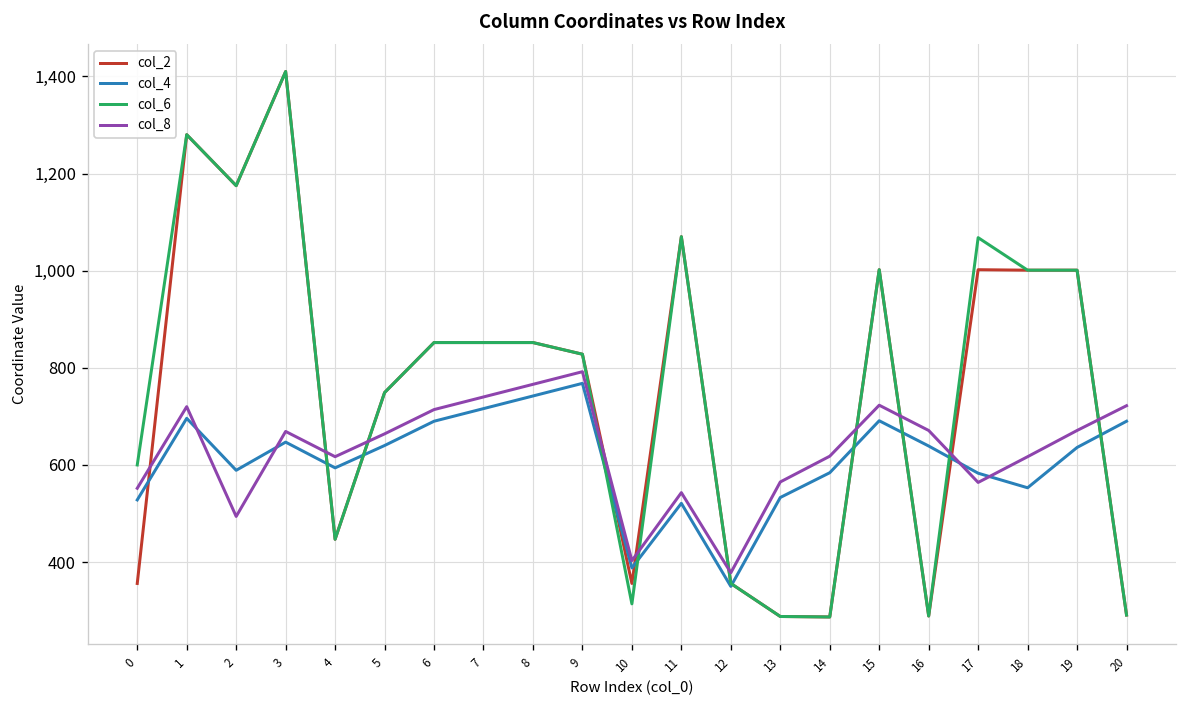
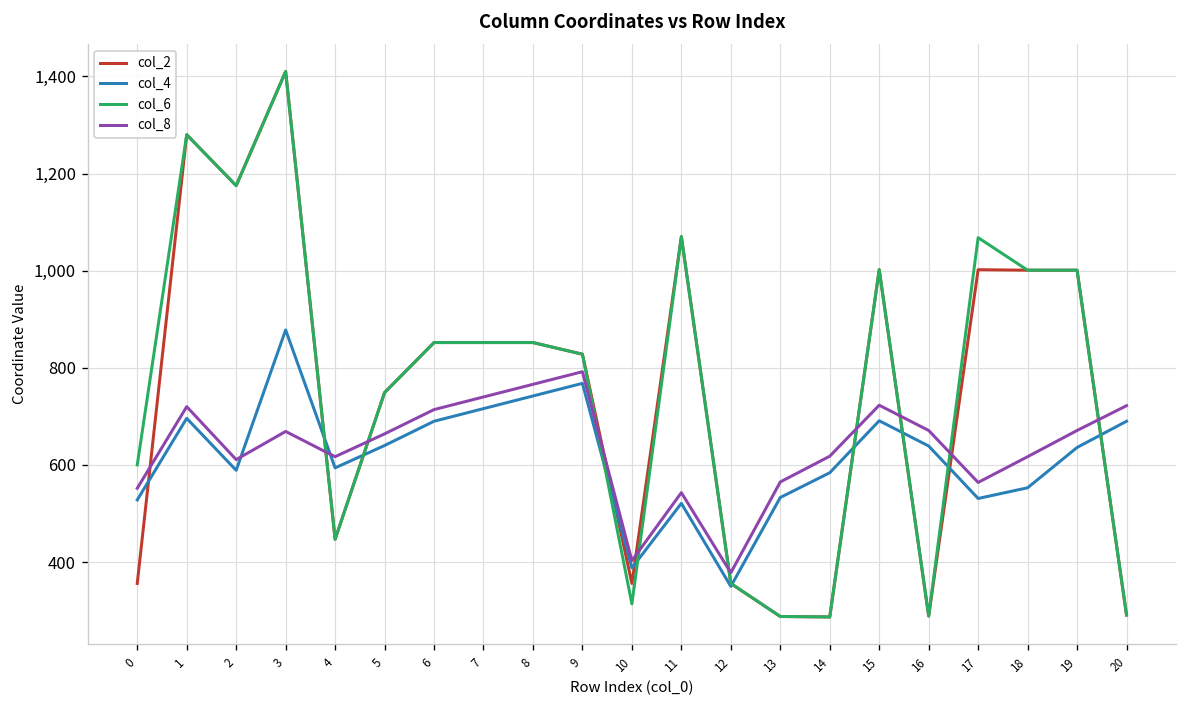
  {
    "col_2": {
      "0": "360",
      "10": "360",
      "17": "1,000"
    },
    "col_4": {
      "0": "530",
      "1": "700",
      "2": "590",
-     "3": "650",
+     "3": "880",
      "4": "590",
      "5": "640",
      "6": "690",
      "7": "720",
      "8": "740",
      "9": "770",
      "10": "390",
      "11": "520",
      "13": "530",
      "14": "580",
      "15": "690",
      "16": "640",
-     "17": "580",
+     "17": "530",
      "18": "550",
      "19": "640",
      "20": "690"
    },
    "col_6": {
      "0": "600",
      "10": "310",
      "17": "1,070"
    },
    "col_8": {
      "0": "550",
      "1": "720",
-     "2": "490",
+     "2": "610",
      "3": "670",
      "4": "620",
      "5": "660",
      "6": "710",
      "7": "740",
      "8": "770",
      "9": "790",
      "10": "400",
      "11": "540",
      "12": "380",
      "13": "570",
      "14": "620",
      "15": "720",
      "16": "670",
      "17": "560",
      "18": "620",
      "19": "670",
      "20": "720"
    }
  }
